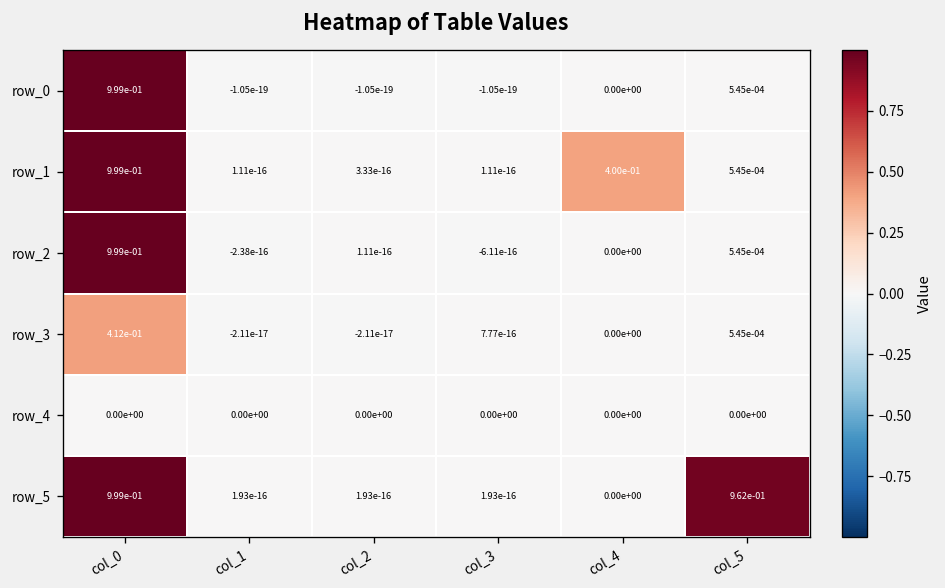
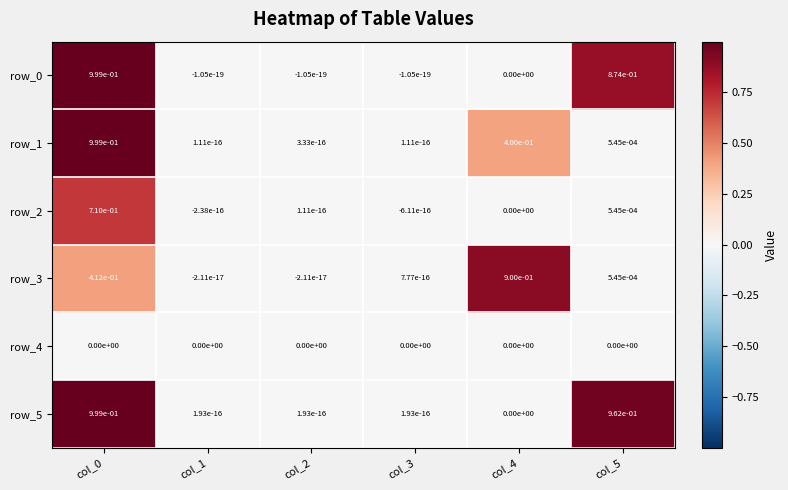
  {
    "row_0": {
      "col_0": "9.99e-01",
      "col_1": "-1.05e-19",
      "col_2": "-1.05e-19",
      "col_3": "-1.05e-19",
      "col_4": "0.00e+00",
-     "col_5": "5.45e-04"
+     "col_5": "8.74e-01"
    },
    "row_1": {
      "col_0": "9.99e-01",
      "col_1": "1.11e-16",
      "col_2": "3.33e-16",
      "col_3": "1.11e-16",
      "col_4": "4.00e-01",
      "col_5": "5.45e-04"
    },
    "row_2": {
-     "col_0": "9.99e-01",
+     "col_0": "7.10e-01",
      "col_1": "-2.38e-16",
      "col_2": "1.11e-16",
      "col_3": "-6.11e-16",
      "col_4": "0.00e+00",
      "col_5": "5.45e-04"
    },
    "row_3": {
      "col_0": "4.12e-01",
      "col_1": "-2.11e-17",
      "col_2": "-2.11e-17",
      "col_3": "7.77e-16",
-     "col_4": "0.00e+00",
+     "col_4": "9.00e-01",
      "col_5": "5.45e-04"
    },
    "row_4": {
      "col_0": "0.00e+00",
      "col_1": "0.00e+00",
      "col_2": "0.00e+00",
      "col_3": "0.00e+00",
      "col_4": "0.00e+00",
      "col_5": "0.00e+00"
    },
    "row_5": {
      "col_0": "9.99e-01",
      "col_1": "1.93e-16",
      "col_2": "1.93e-16",
      "col_3": "1.93e-16",
      "col_4": "0.00e+00",
      "col_5": "9.62e-01"
    }
  }
